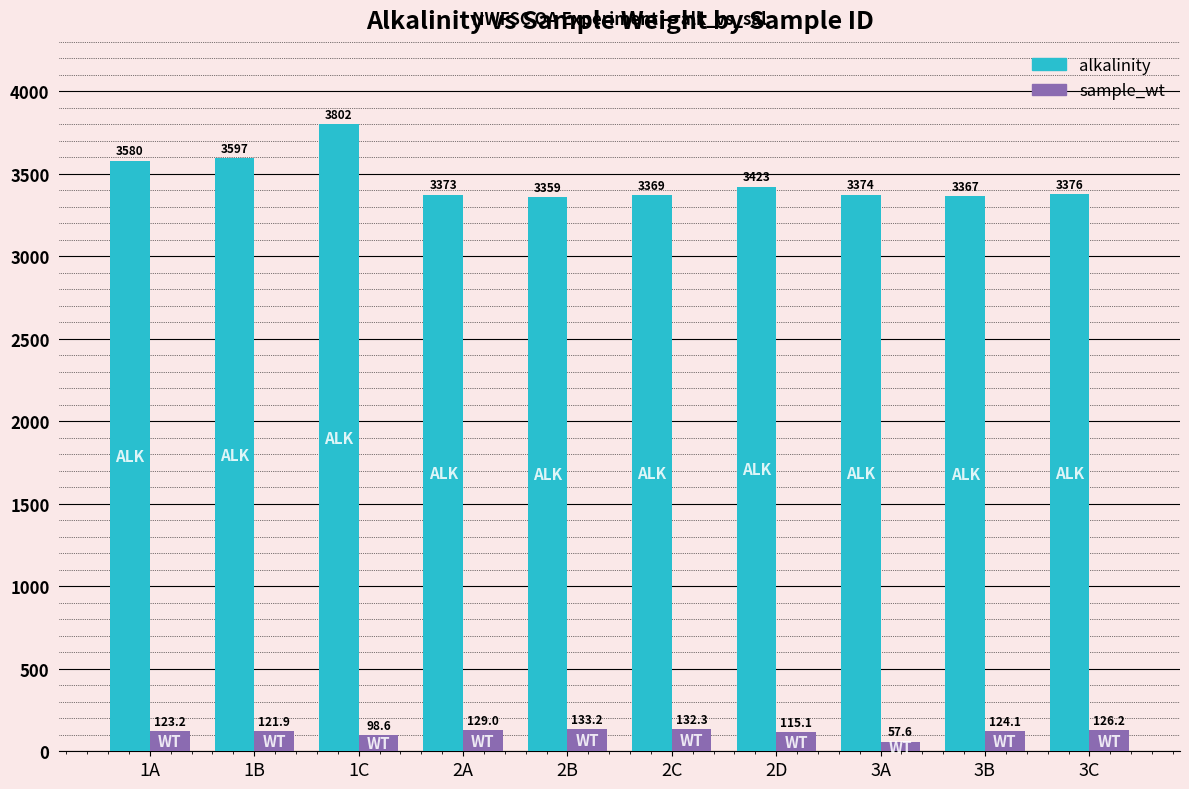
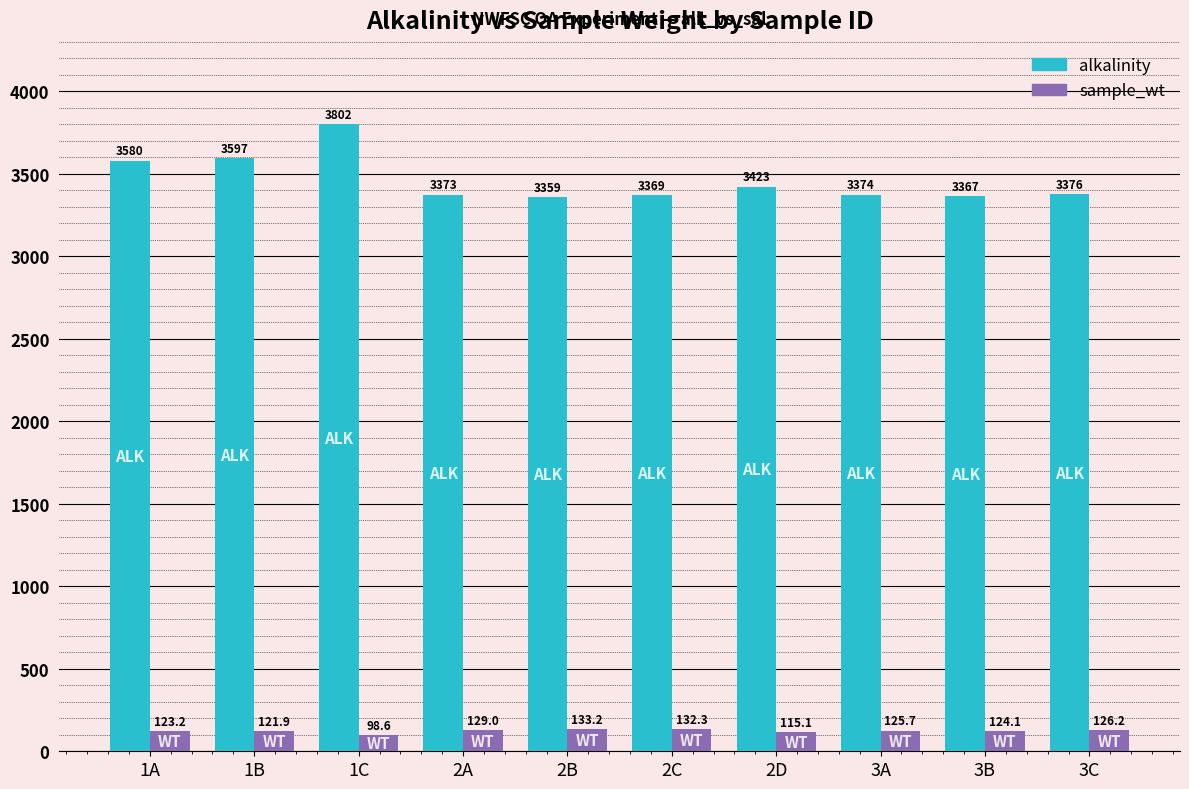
  {
    "alkalinity": {
      "1A": 3580,
      "1B": 3597,
      "1C": 3802,
      "2A": 3373,
      "2B": 3359,
      "2C": 3369,
      "2D": 3423,
      "3A": 3374,
      "3B": 3367,
      "3C": 3376
    },
    "sample_wt": {
      "1A": 123.2,
      "1B": 121.9,
      "1C": 98.6,
      "2A": 129.0,
      "2B": 133.2,
      "2C": 132.3,
      "2D": 115.1,
-     "3A": 57.6,
+     "3A": 125.7,
      "3B": 124.1,
      "3C": 126.2
    }
  }
